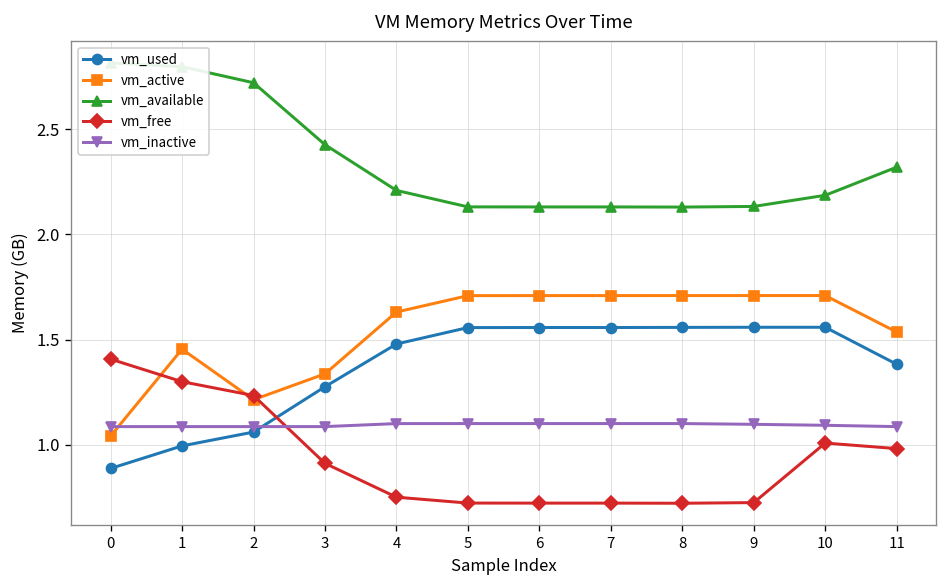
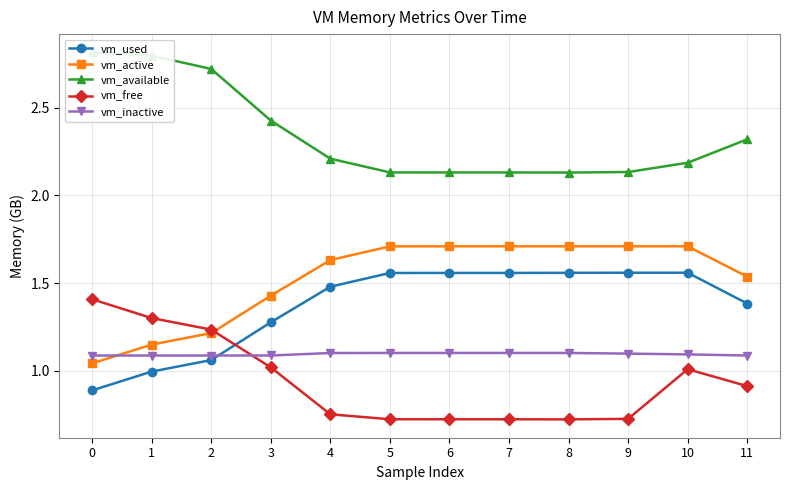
  {
    "vm_used": {
      "0": 0.89,
      "1": 0.99,
      "2": 1.06,
      "3": 1.28,
      "4": 1.48,
      "5": 1.56,
      "6": 1.56,
      "7": 1.56,
      "8": 1.56,
      "9": 1.56,
      "10": 1.56,
      "11": 1.38
    },
    "vm_active": {
      "0": 1.04,
-     "1": 1.45,
+     "1": 1.15,
      "2": 1.21,
-     "3": 1.34,
+     "3": 1.43,
      "4": 1.63,
      "5": 1.71,
      "6": 1.71,
      "7": 1.71,
      "8": 1.71,
      "9": 1.71,
      "10": 1.71,
      "11": 1.54
    },
    "vm_available": {
      "2": 2.72,
      "3": 2.43,
      "4": 2.21,
      "5": 2.13,
      "6": 2.13,
      "7": 2.13,
      "8": 2.13,
      "9": 2.13,
      "10": 2.19,
      "11": 2.32
    },
    "vm_free": {
      "0": 1.41,
      "1": 1.30,
      "2": 1.23,
-     "3": 0.91,
+     "3": 1.02,
      "4": 0.75,
      "5": 0.72,
      "6": 0.72,
      "7": 0.72,
      "8": 0.72,
      "9": 0.72,
      "10": 1.01,
-     "11": 0.98
+     "11": 0.91
    },
    "vm_inactive": {
      "0": 1.09,
      "1": 1.09,
      "2": 1.09,
      "3": 1.09,
      "4": 1.10,
      "5": 1.10,
      "6": 1.10,
      "7": 1.10,
      "8": 1.10,
      "9": 1.10,
      "10": 1.09,
      "11": 1.09
    }
  }
